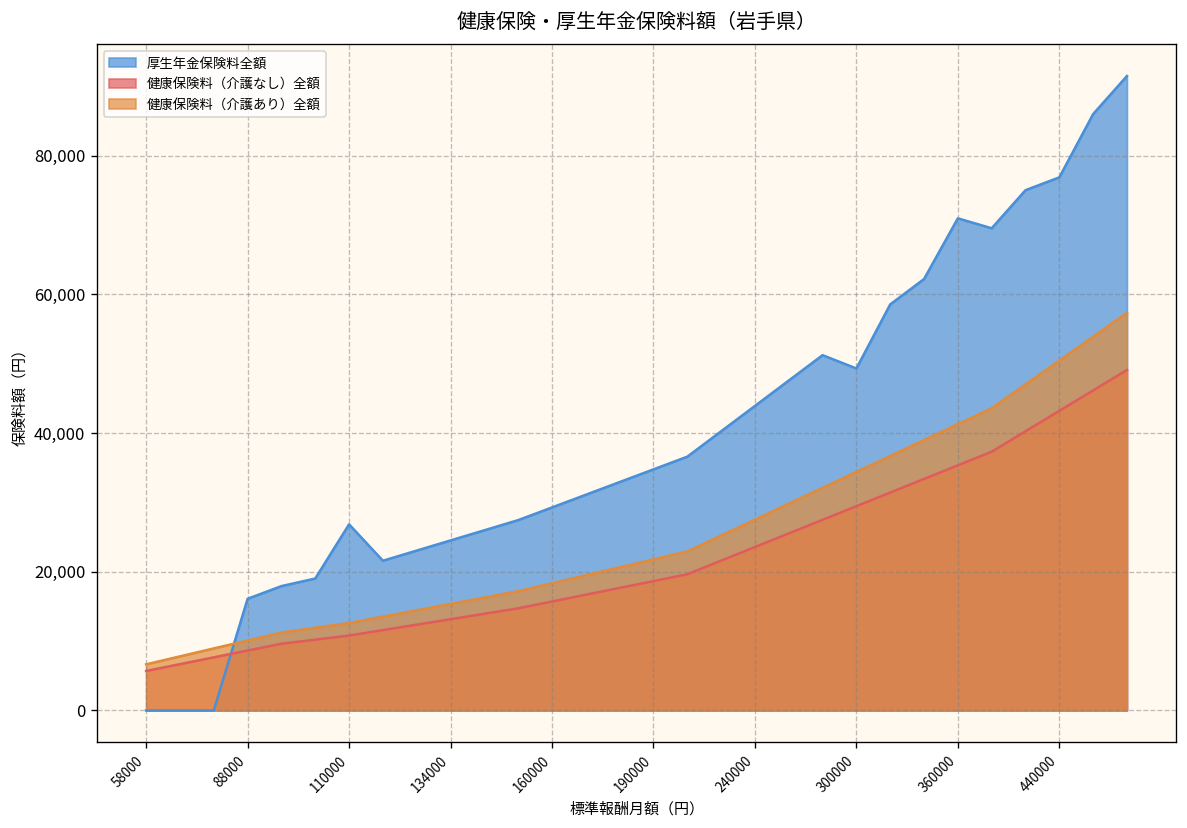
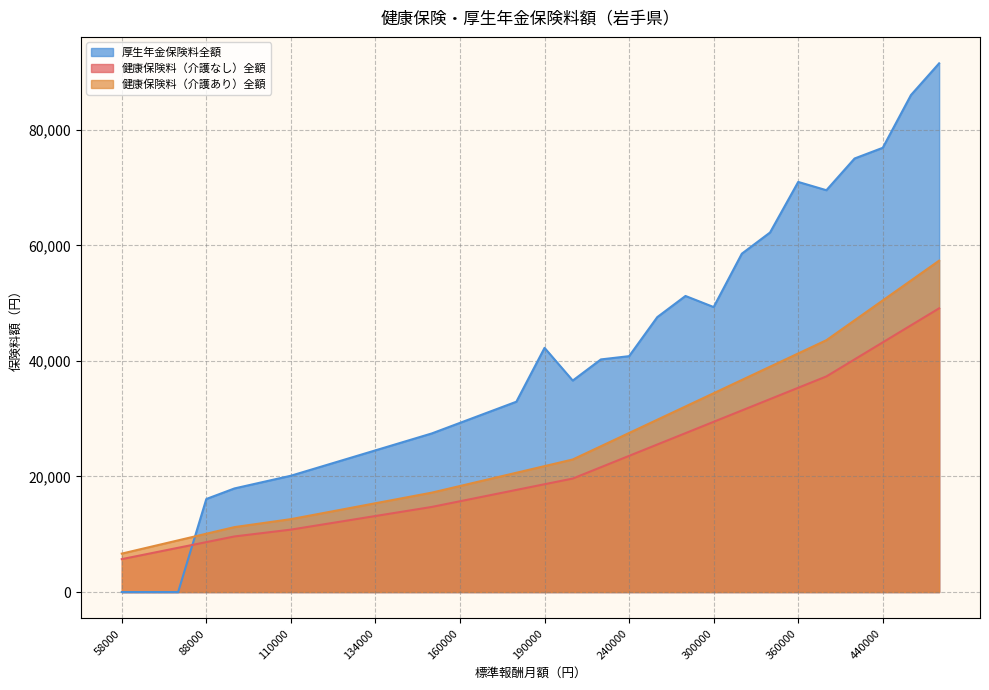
  {
    "厚生年金保険料全額": {
      "58000": "0",
      "88000": "16,000",
-     "110000": "27,000",
+     "110000": "20,000",
      "134000": "25,000",
      "160000": "29,000",
-     "190000": "35,000",
-     "240000": "44,000",
+     "190000": "42,000",
+     "240000": "41,000",
      "300000": "49,000",
      "360000": "71,000",
      "440000": "77,000"
    }
  }
